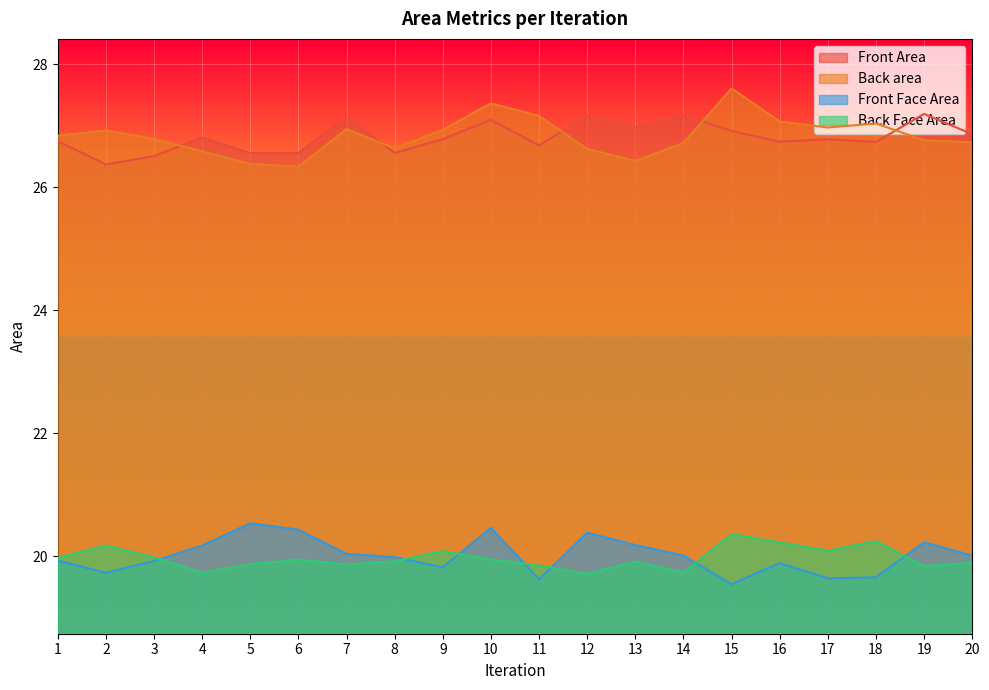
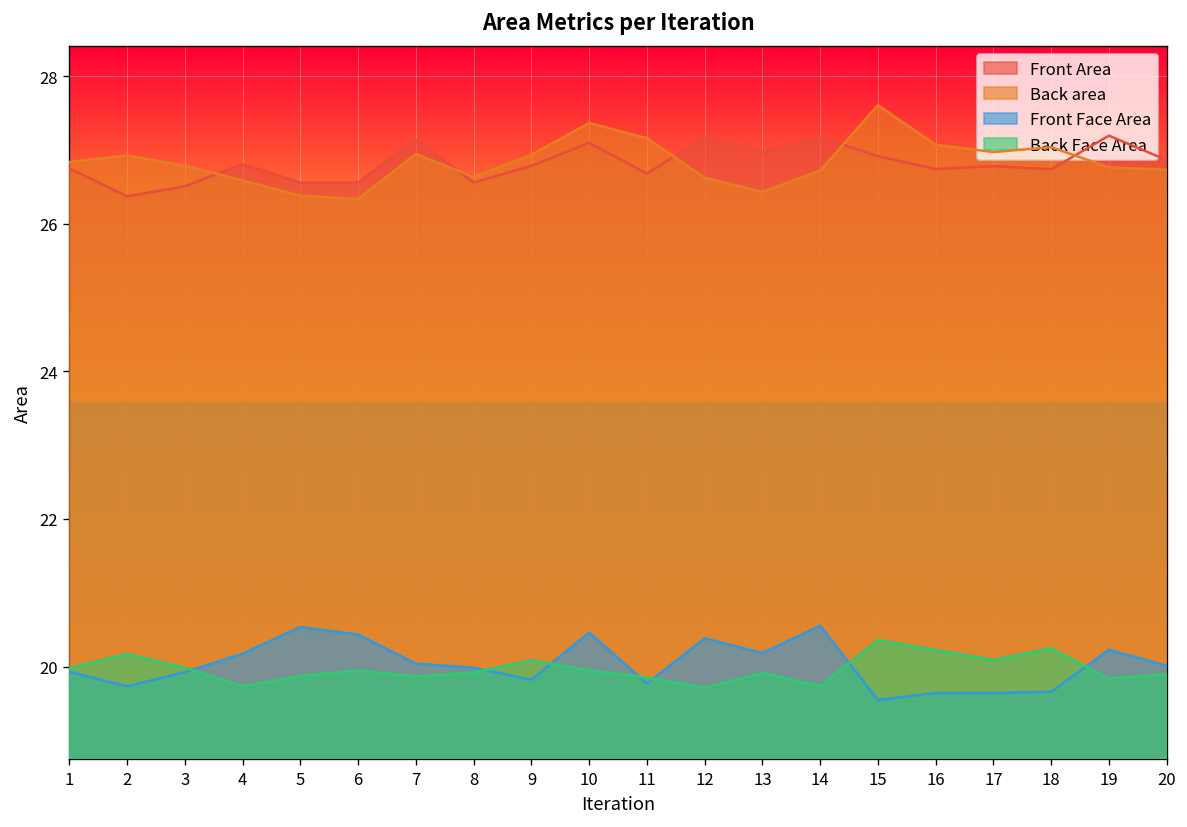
  {
    "Front Face Area": {
      "1": 19.9,
      "2": 19.7,
      "3": 19.9,
      "4": 20.2,
      "5": 20.5,
      "6": 20.4,
      "7": 20.0,
      "8": 20.0,
      "9": 19.8,
      "10": 20.5,
-     "11": 19.6,
+     "11": 19.8,
      "12": 20.4,
      "13": 20.2,
-     "14": 20.0,
+     "14": 20.6,
      "15": 19.5,
-     "16": 19.9,
+     "16": 19.6,
      "17": 19.6,
      "18": 19.7,
      "19": 20.2,
      "20": 20.0
    },
    "Back Face Area": {
      "1": 20.0,
      "2": 20.2,
      "3": 20.0,
      "4": 19.7,
      "5": 19.9,
      "6": 19.9,
      "7": 19.9,
      "8": 19.9,
      "9": 20.1,
      "10": 19.9,
      "11": 19.9,
      "12": 19.7,
      "13": 19.9,
      "14": 19.7,
      "15": 20.4,
      "16": 20.2,
      "17": 20.1,
      "18": 20.2,
      "19": 19.8,
      "20": 19.9
    }
  }
